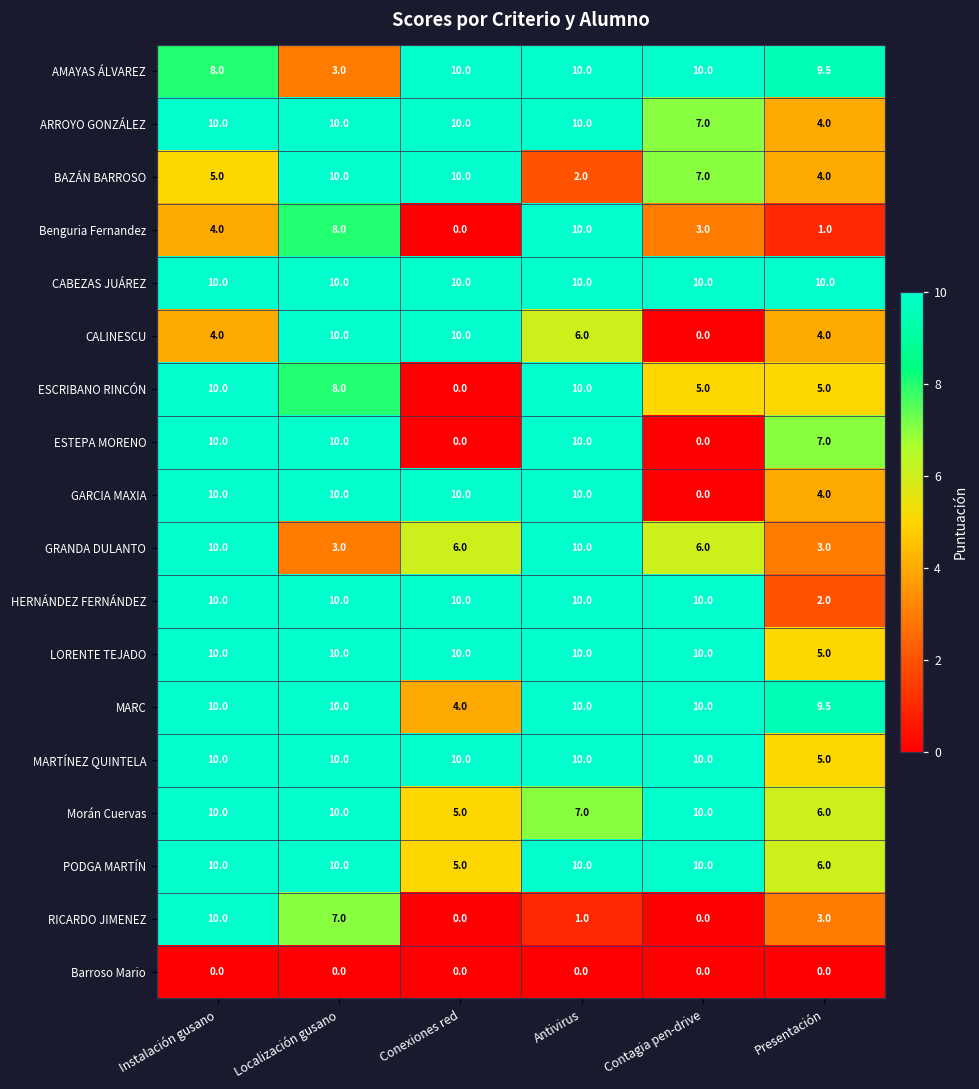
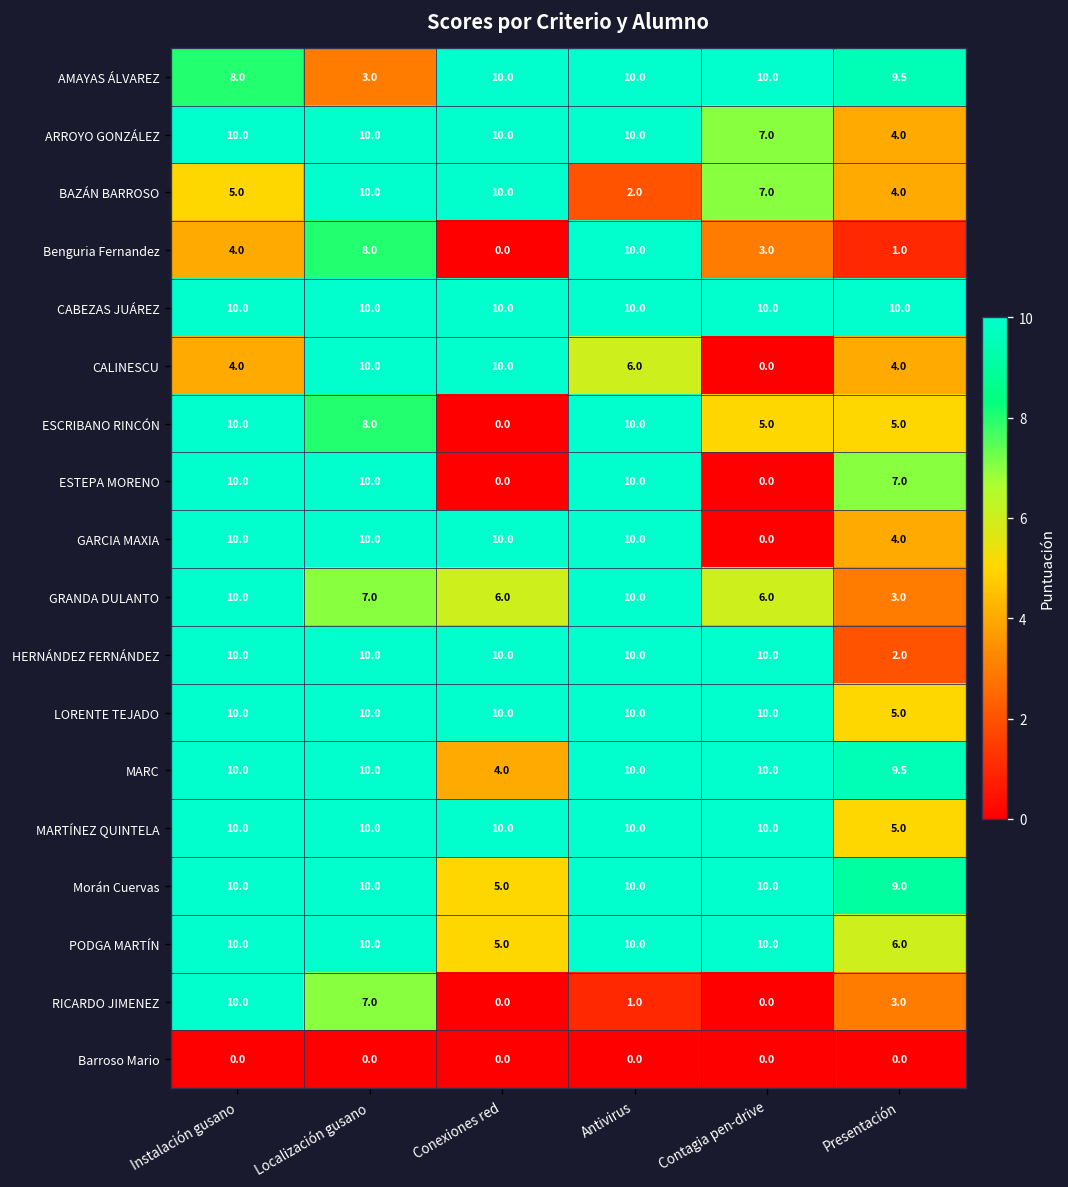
  {
    "AMAYAS ÁLVAREZ": {
      "Instalación gusano": 8.0,
      "Localización gusano": 3.0,
      "Conexiones red": 10.0,
      "Antivirus": 10.0,
      "Contagia pen-drive": 10.0,
      "Presentación": 9.5
    },
    "ARROYO GONZÁLEZ": {
      "Instalación gusano": 10.0,
      "Localización gusano": 10.0,
      "Conexiones red": 10.0,
      "Antivirus": 10.0,
      "Contagia pen-drive": 7.0,
      "Presentación": 4.0
    },
    "BAZÁN BARROSO": {
      "Instalación gusano": 5.0,
      "Localización gusano": 10.0,
      "Conexiones red": 10.0,
      "Antivirus": 2.0,
      "Contagia pen-drive": 7.0,
      "Presentación": 4.0
    },
    "Benguria Fernandez": {
      "Instalación gusano": 4.0,
      "Localización gusano": 8.0,
      "Conexiones red": 0.0,
      "Antivirus": 10.0,
      "Contagia pen-drive": 3.0,
      "Presentación": 1.0
    },
    "CABEZAS JUÁREZ": {
      "Instalación gusano": 10.0,
      "Localización gusano": 10.0,
      "Conexiones red": 10.0,
      "Antivirus": 10.0,
      "Contagia pen-drive": 10.0,
      "Presentación": 10.0
    },
    "CALINESCU": {
      "Instalación gusano": 4.0,
      "Localización gusano": 10.0,
      "Conexiones red": 10.0,
      "Antivirus": 6.0,
      "Contagia pen-drive": 0.0,
      "Presentación": 4.0
    },
    "ESCRIBANO RINCÓN": {
      "Instalación gusano": 10.0,
      "Localización gusano": 8.0,
      "Conexiones red": 0.0,
      "Antivirus": 10.0,
      "Contagia pen-drive": 5.0,
      "Presentación": 5.0
    },
    "ESTEPA MORENO": {
      "Instalación gusano": 10.0,
      "Localización gusano": 10.0,
      "Conexiones red": 0.0,
      "Antivirus": 10.0,
      "Contagia pen-drive": 0.0,
      "Presentación": 7.0
    },
    "GARCIA MAXIA": {
      "Instalación gusano": 10.0,
      "Localización gusano": 10.0,
      "Conexiones red": 10.0,
      "Antivirus": 10.0,
      "Contagia pen-drive": 0.0,
      "Presentación": 4.0
    },
    "GRANDA DULANTO": {
      "Instalación gusano": 10.0,
-     "Localización gusano": 3.0,
+     "Localización gusano": 7.0,
      "Conexiones red": 6.0,
      "Antivirus": 10.0,
      "Contagia pen-drive": 6.0,
      "Presentación": 3.0
    },
    "HERNÁNDEZ FERNÁNDEZ": {
      "Instalación gusano": 10.0,
      "Localización gusano": 10.0,
      "Conexiones red": 10.0,
      "Antivirus": 10.0,
      "Contagia pen-drive": 10.0,
      "Presentación": 2.0
    },
    "LORENTE TEJADO": {
      "Instalación gusano": 10.0,
      "Localización gusano": 10.0,
      "Conexiones red": 10.0,
      "Antivirus": 10.0,
      "Contagia pen-drive": 10.0,
      "Presentación": 5.0
    },
    "MARC": {
      "Instalación gusano": 10.0,
      "Localización gusano": 10.0,
      "Conexiones red": 4.0,
      "Antivirus": 10.0,
      "Contagia pen-drive": 10.0,
      "Presentación": 9.5
    },
    "MARTÍNEZ QUINTELA": {
      "Instalación gusano": 10.0,
      "Localización gusano": 10.0,
      "Conexiones red": 10.0,
      "Antivirus": 10.0,
      "Contagia pen-drive": 10.0,
      "Presentación": 5.0
    },
    "Morán Cuervas": {
      "Instalación gusano": 10.0,
      "Localización gusano": 10.0,
      "Conexiones red": 5.0,
-     "Antivirus": 7.0,
+     "Antivirus": 10.0,
      "Contagia pen-drive": 10.0,
-     "Presentación": 6.0
+     "Presentación": 9.0
    },
    "PODGA MARTÍN": {
      "Instalación gusano": 10.0,
      "Localización gusano": 10.0,
      "Conexiones red": 5.0,
      "Antivirus": 10.0,
      "Contagia pen-drive": 10.0,
      "Presentación": 6.0
    },
    "RICARDO JIMENEZ": {
      "Instalación gusano": 10.0,
      "Localización gusano": 7.0,
      "Conexiones red": 0.0,
      "Antivirus": 1.0,
      "Contagia pen-drive": 0.0,
      "Presentación": 3.0
    },
    "Barroso Mario": {
      "Instalación gusano": 0.0,
      "Localización gusano": 0.0,
      "Conexiones red": 0.0,
      "Antivirus": 0.0,
      "Contagia pen-drive": 0.0,
      "Presentación": 0.0
    }
  }
